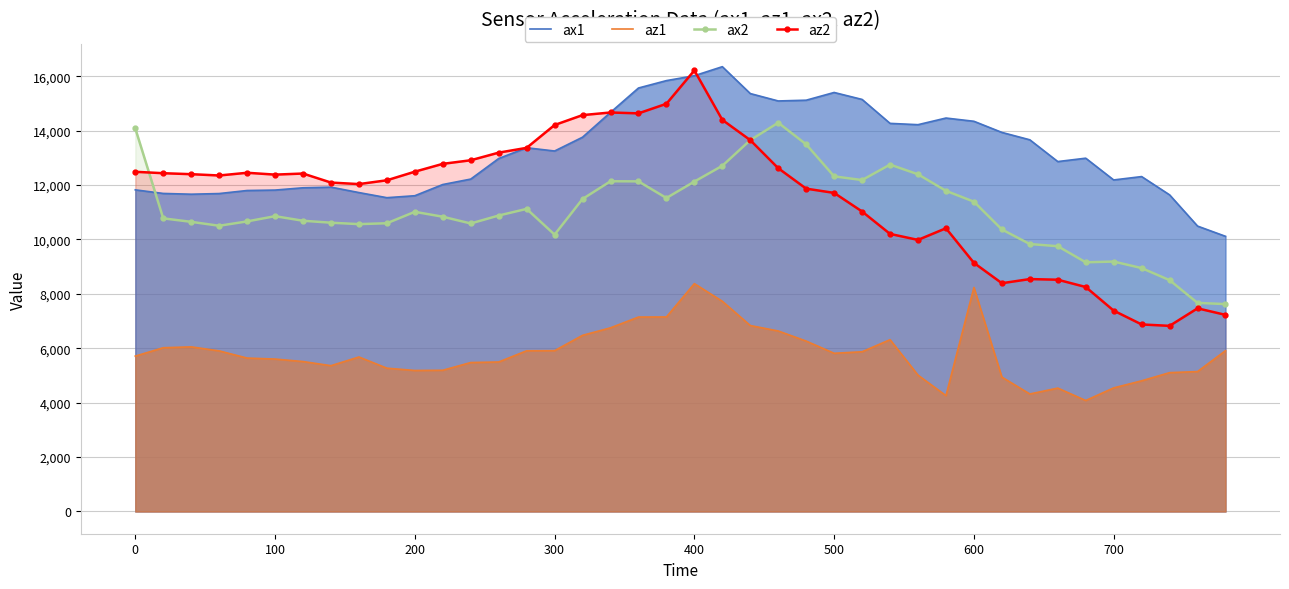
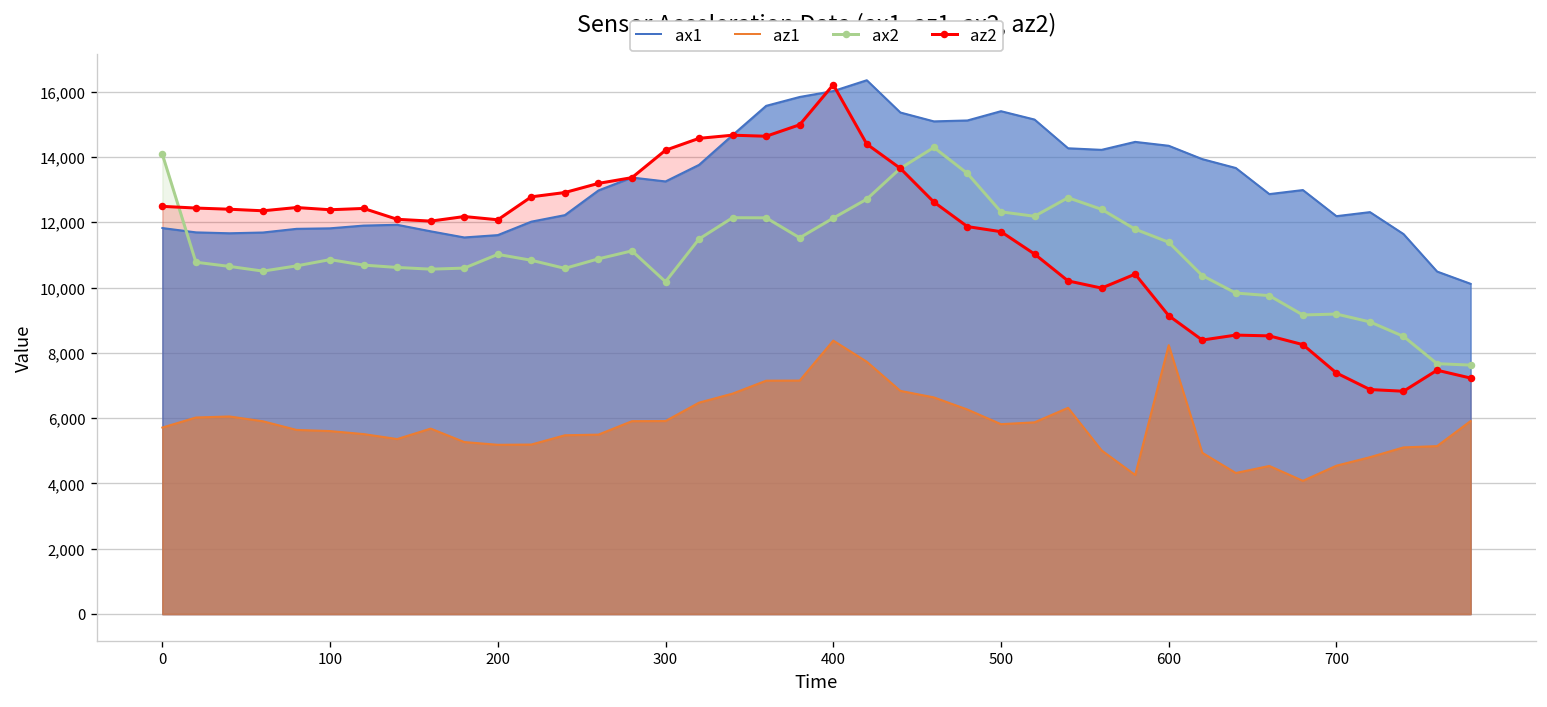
  {
    "ax1": {
      "0": "11,800",
      "100": "11,800",
      "200": "11,600",
      "300": "13,300",
      "400": "16,000",
      "500": "15,400",
      "600": "14,300",
      "700": "12,200"
    },
    "az1": {
      "0": "5,700",
      "100": "5,600",
      "200": "5,200",
      "300": "5,900",
      "400": "8,400",
      "500": "5,800",
      "600": "8,200",
      "700": "4,500"
    },
    "ax2": {
      "0": "14,100",
      "100": "10,900",
      "200": "11,000",
      "300": "10,200",
      "400": "12,100",
      "500": "12,300",
      "600": "11,400",
      "700": "9,200"
    },
    "az2": {
      "0": "12,500",
      "100": "12,400",
-     "200": "12,500",
+     "200": "12,100",
      "300": "14,200",
      "400": "16,200",
      "500": "11,700",
      "600": "9,100",
      "700": "7,400"
    }
  }
